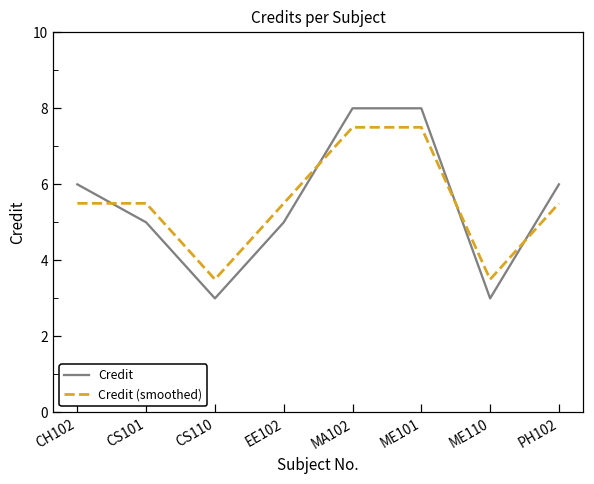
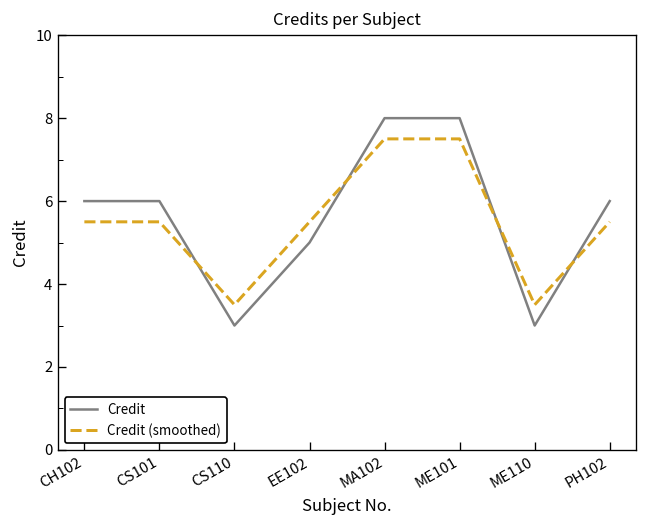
  {
    "Credit": {
      "CH102": 6,
-     "CS101": 5,
+     "CS101": 6,
      "CS110": 3,
      "EE102": 5,
      "MA102": 8,
      "ME101": 8,
      "ME110": 3,
      "PH102": 6
    },
    "Credit (smoothed)": {
      "CH102": 5.5,
      "CS101": 5.5,
      "CS110": 3.5,
      "EE102": 5.5,
      "MA102": 7.5,
      "ME101": 7.5,
      "ME110": 3.5,
      "PH102": 5.5
    }
  }
